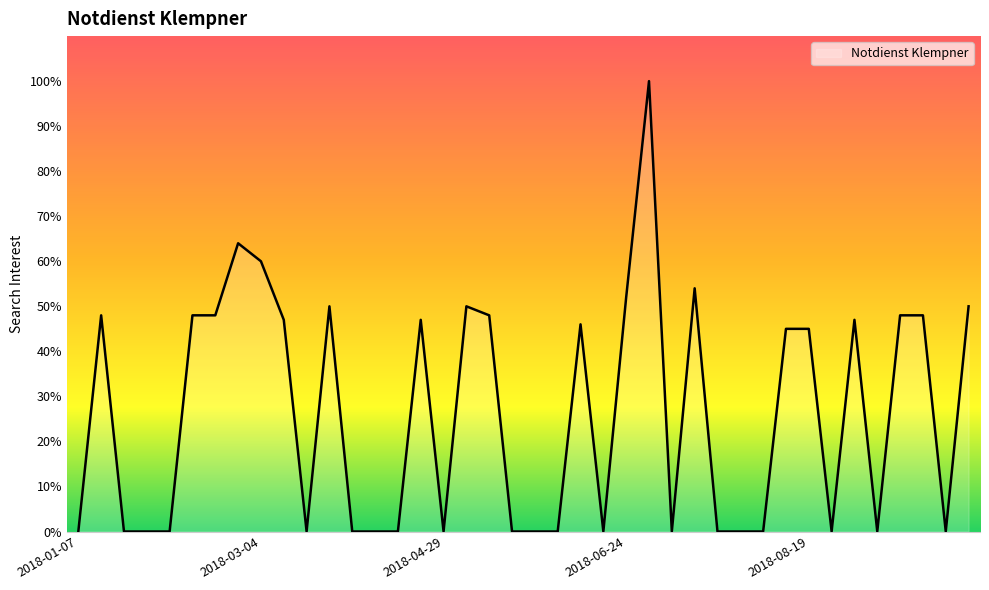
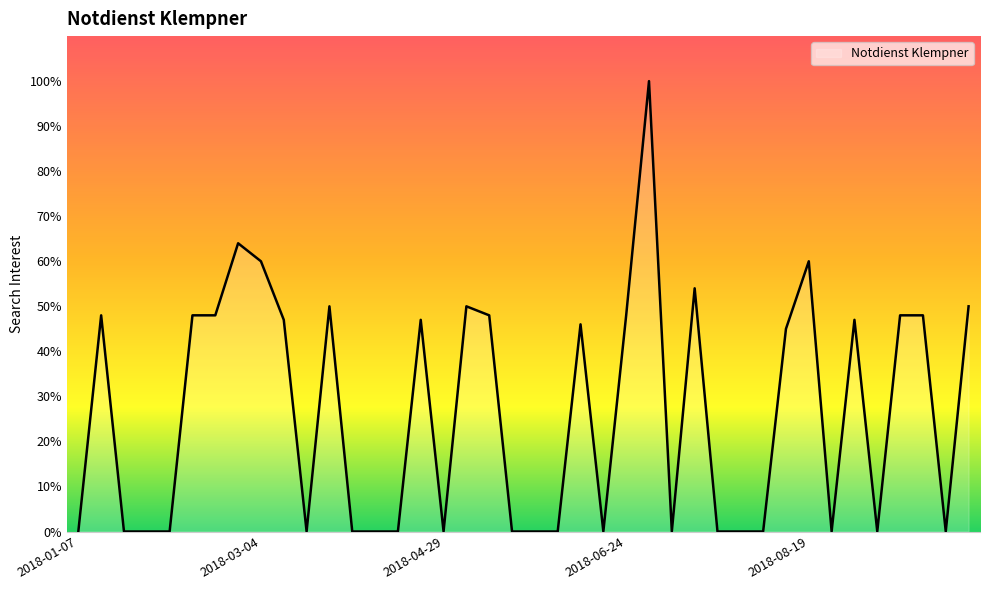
  {
    "2018-01-07": "0%",
    "2018-03-04": "60%",
    "2018-04-29": "0%",
-   "2018-06-24": "52%",
-   "2018-08-19": "45%"
+   "2018-06-24": "48%",
+   "2018-08-19": "60%"
  }
